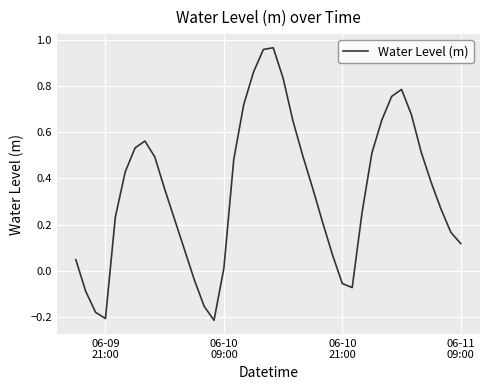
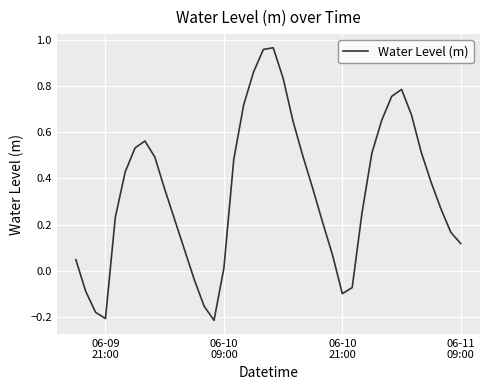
  {
    "06-09 21:00": -0.21,
    "06-10 09:00": 0.01,
-   "06-10 21:00": -0.06,
+   "06-10 21:00": -0.10,
    "06-11 09:00": 0.12
  }
